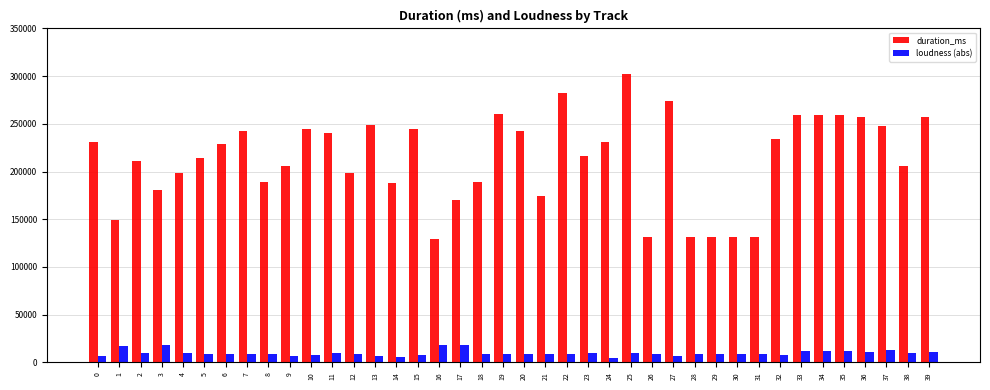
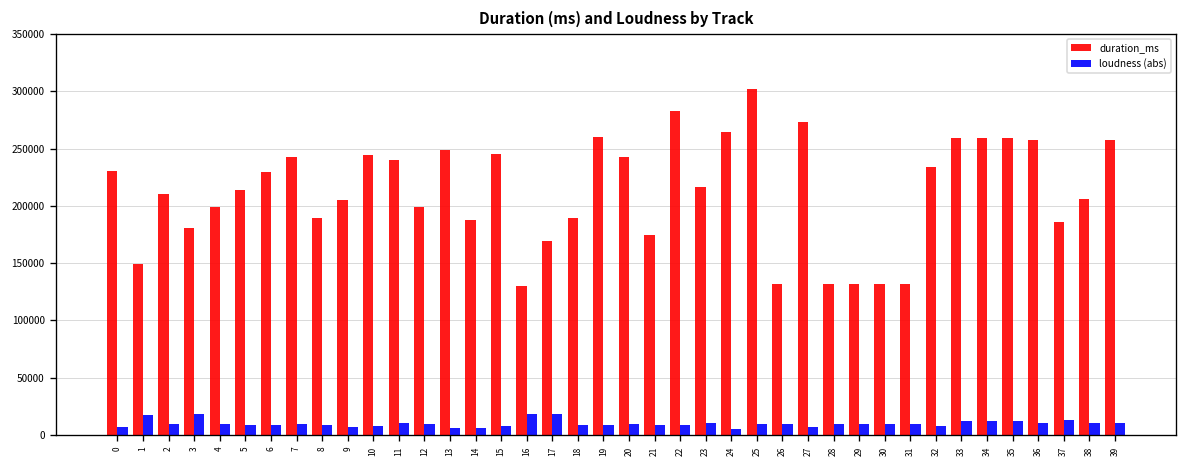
  {
    "duration_ms": {
      "0": 230000,
      "1": 150000,
      "2": 210000,
      "3": 180000,
      "4": 200000,
      "5": 210000,
      "6": 230000,
      "7": 240000,
      "8": 190000,
      "9": 210000,
      "10": 240000,
      "11": 240000,
      "12": 200000,
      "13": 250000,
      "14": 190000,
      "15": 240000,
      "16": 130000,
      "17": 170000,
      "18": 190000,
      "19": 260000,
      "20": 240000,
      "21": 170000,
      "22": 280000,
      "23": 220000,
-     "24": 230000,
+     "24": 260000,
      "25": 300000,
      "26": 130000,
      "27": 270000,
      "28": 130000,
      "29": 130000,
      "30": 130000,
      "31": 130000,
      "32": 230000,
      "33": 260000,
      "34": 260000,
      "35": 260000,
      "36": 260000,
-     "37": 250000,
+     "37": 190000,
      "38": 210000,
      "39": 260000
    },
    "loudness (abs)": {
      "0": 10000,
      "1": 20000,
      "2": 10000,
      "3": 20000,
      "4": 10000,
      "5": 10000,
      "6": 10000,
      "7": 10000,
      "8": 10000,
      "9": 10000,
      "10": 10000,
      "11": 10000,
      "12": 10000,
      "13": 10000,
      "14": 10000,
      "15": 10000,
      "16": 20000,
      "17": 20000,
      "18": 10000,
      "19": 10000,
      "20": 10000,
      "21": 10000,
      "22": 10000,
      "23": 10000,
      "24": 0,
      "25": 10000,
      "26": 10000,
      "27": 10000,
      "28": 10000,
      "29": 10000,
      "30": 10000,
      "31": 10000,
      "32": 10000,
      "33": 10000,
      "34": 10000,
      "35": 10000,
      "36": 10000,
      "37": 10000,
      "38": 10000,
      "39": 10000
    }
  }
